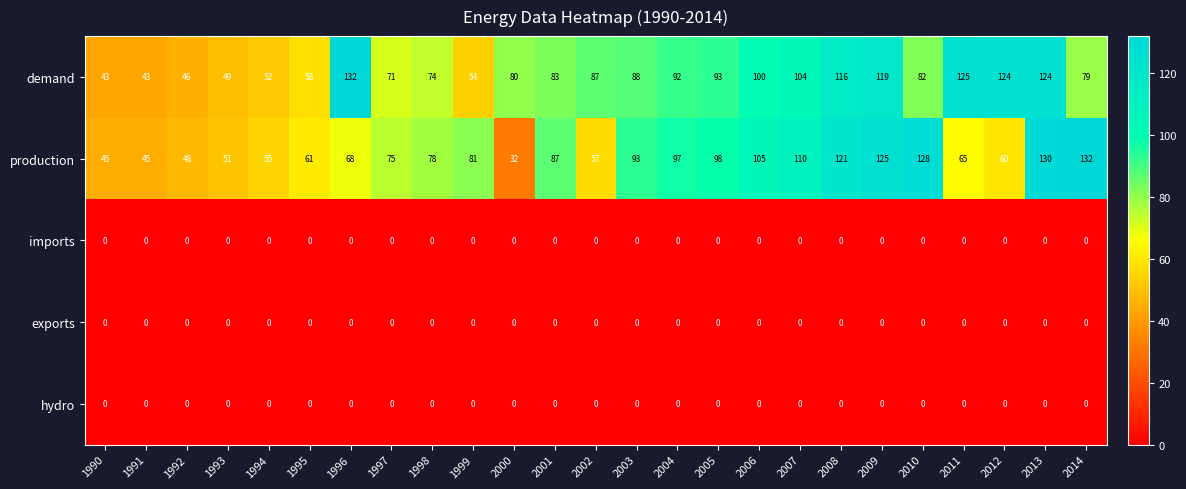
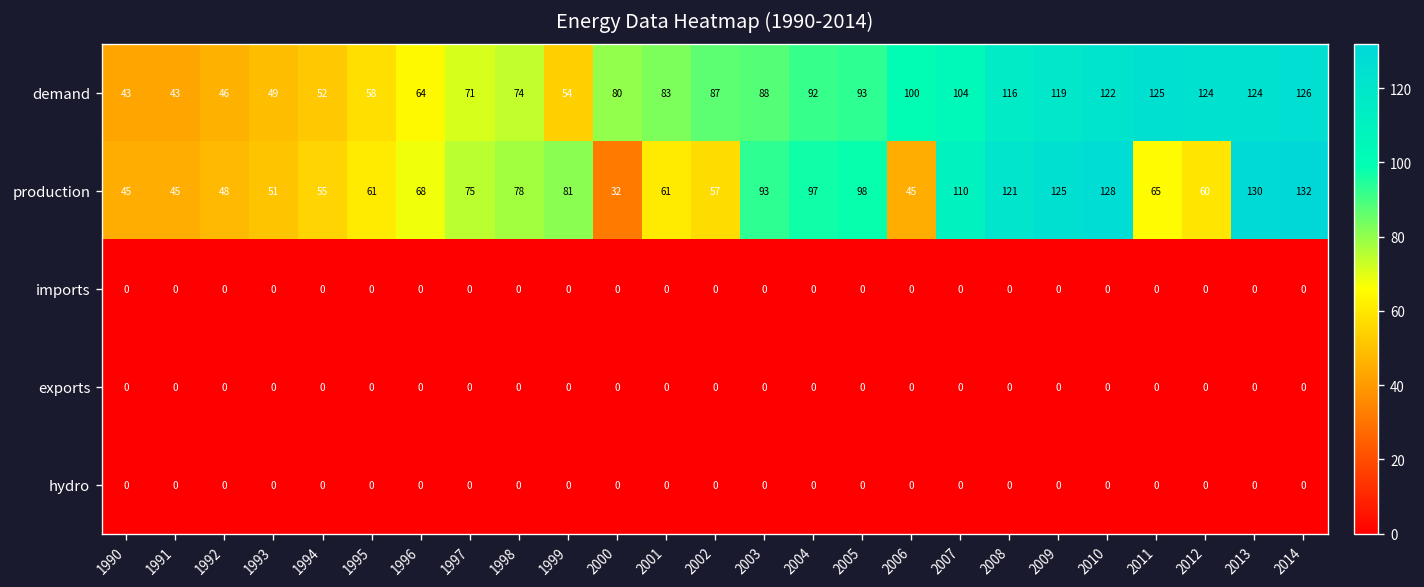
  {
    "demand": {
      "1990": 43,
      "1991": 43,
      "1992": 46,
      "1993": 49,
      "1994": 52,
      "1995": 58,
-     "1996": 132,
+     "1996": 64,
      "1997": 71,
      "1998": 74,
      "1999": 54,
      "2000": 80,
      "2001": 83,
      "2002": 87,
      "2003": 88,
      "2004": 92,
      "2005": 93,
      "2006": 100,
      "2007": 104,
      "2008": 116,
      "2009": 119,
-     "2010": 82,
+     "2010": 122,
      "2011": 125,
      "2012": 124,
      "2013": 124,
-     "2014": 79
+     "2014": 126
    },
    "production": {
      "1990": 45,
      "1991": 45,
      "1992": 48,
      "1993": 51,
      "1994": 55,
      "1995": 61,
      "1996": 68,
      "1997": 75,
      "1998": 78,
      "1999": 81,
      "2000": 32,
-     "2001": 87,
+     "2001": 61,
      "2002": 57,
      "2003": 93,
      "2004": 97,
      "2005": 98,
-     "2006": 105,
+     "2006": 45,
      "2007": 110,
      "2008": 121,
      "2009": 125,
      "2010": 128,
      "2011": 65,
      "2012": 60,
      "2013": 130,
      "2014": 132
    },
    "imports": {
      "1990": 0,
      "1991": 0,
      "1992": 0,
      "1993": 0,
      "1994": 0,
      "1995": 0,
      "1996": 0,
      "1997": 0,
      "1998": 0,
      "1999": 0,
      "2000": 0,
      "2001": 0,
      "2002": 0,
      "2003": 0,
      "2004": 0,
      "2005": 0,
      "2006": 0,
      "2007": 0,
      "2008": 0,
      "2009": 0,
      "2010": 0,
      "2011": 0,
      "2012": 0,
      "2013": 0,
      "2014": 0
    },
    "exports": {
      "1990": 0,
      "1991": 0,
      "1992": 0,
      "1993": 0,
      "1994": 0,
      "1995": 0,
      "1996": 0,
      "1997": 0,
      "1998": 0,
      "1999": 0,
      "2000": 0,
      "2001": 0,
      "2002": 0,
      "2003": 0,
      "2004": 0,
      "2005": 0,
      "2006": 0,
      "2007": 0,
      "2008": 0,
      "2009": 0,
      "2010": 0,
      "2011": 0,
      "2012": 0,
      "2013": 0,
      "2014": 0
    },
    "hydro": {
      "1990": 0,
      "1991": 0,
      "1992": 0,
      "1993": 0,
      "1994": 0,
      "1995": 0,
      "1996": 0,
      "1997": 0,
      "1998": 0,
      "1999": 0,
      "2000": 0,
      "2001": 0,
      "2002": 0,
      "2003": 0,
      "2004": 0,
      "2005": 0,
      "2006": 0,
      "2007": 0,
      "2008": 0,
      "2009": 0,
      "2010": 0,
      "2011": 0,
      "2012": 0,
      "2013": 0,
      "2014": 0
    }
  }
